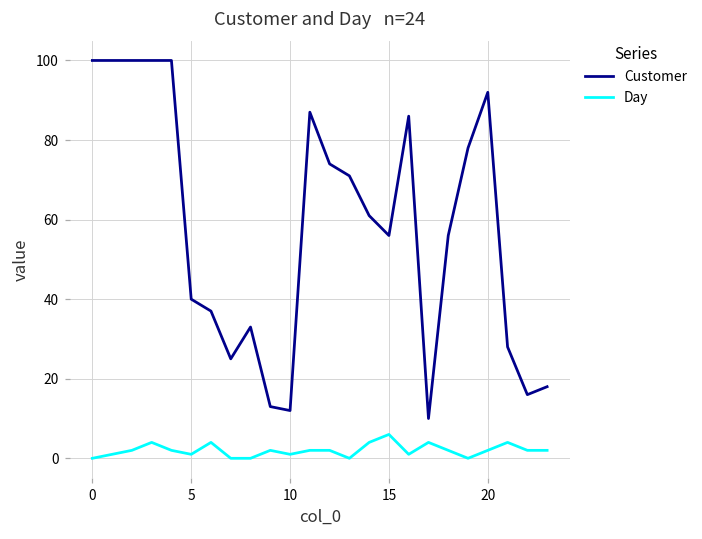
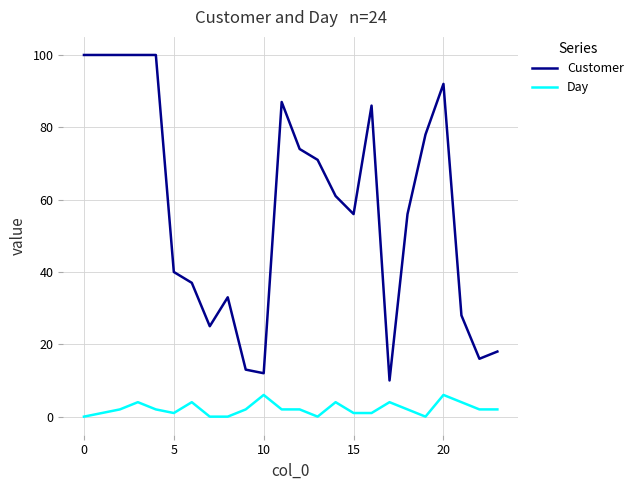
  {
    "Customer": {
      "0": 100,
      "5": 40,
      "10": 12,
      "15": 56,
      "20": 92
    },
    "Day": {
      "0": 0,
      "5": 1,
-     "10": 1,
-     "15": 6,
-     "20": 2
+     "10": 6,
+     "15": 1,
+     "20": 6
    }
  }
